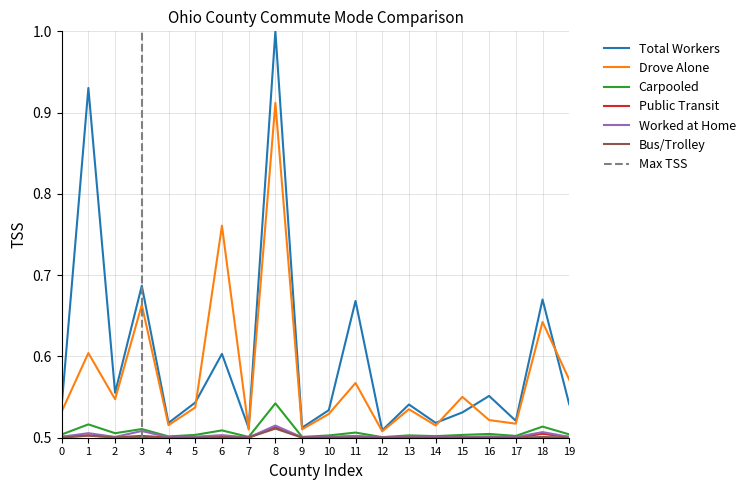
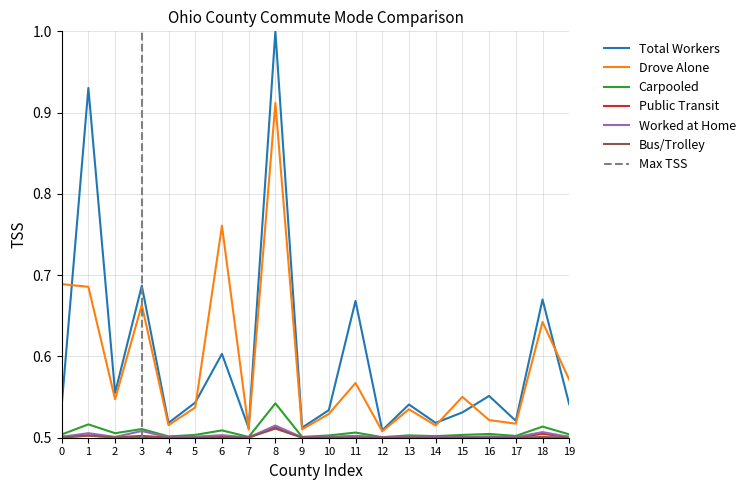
  {
    "Total Workers": {
      "0": 0.54,
      "1": 0.93,
      "2": 0.56,
      "3": 0.69,
      "5": 0.54,
      "6": 0.60,
      "8": 1.00,
      "10": 0.53,
      "11": 0.67,
      "13": 0.54,
      "14": 0.52,
      "15": 0.53,
      "16": 0.55,
      "17": 0.52,
      "18": 0.67,
      "19": 0.54
    },
    "Drove Alone": {
-     "0": 0.53,
-     "1": 0.60,
+     "0": 0.69,
+     "1": 0.69,
      "2": 0.55,
      "3": 0.66,
      "5": 0.54,
      "6": 0.76,
      "8": 0.91,
      "10": 0.53,
      "11": 0.57,
      "13": 0.54,
      "14": 0.52,
      "15": 0.55,
      "16": 0.52,
      "17": 0.52,
      "18": 0.64,
      "19": 0.57
    },
    "Carpooled": {
      "1": 0.52,
      "2": 0.51,
      "6": 0.51,
      "8": 0.54,
      "11": 0.51,
      "18": 0.51
    },
    "Bus/Trolley": {
      "18": 0.50
    }
  }
